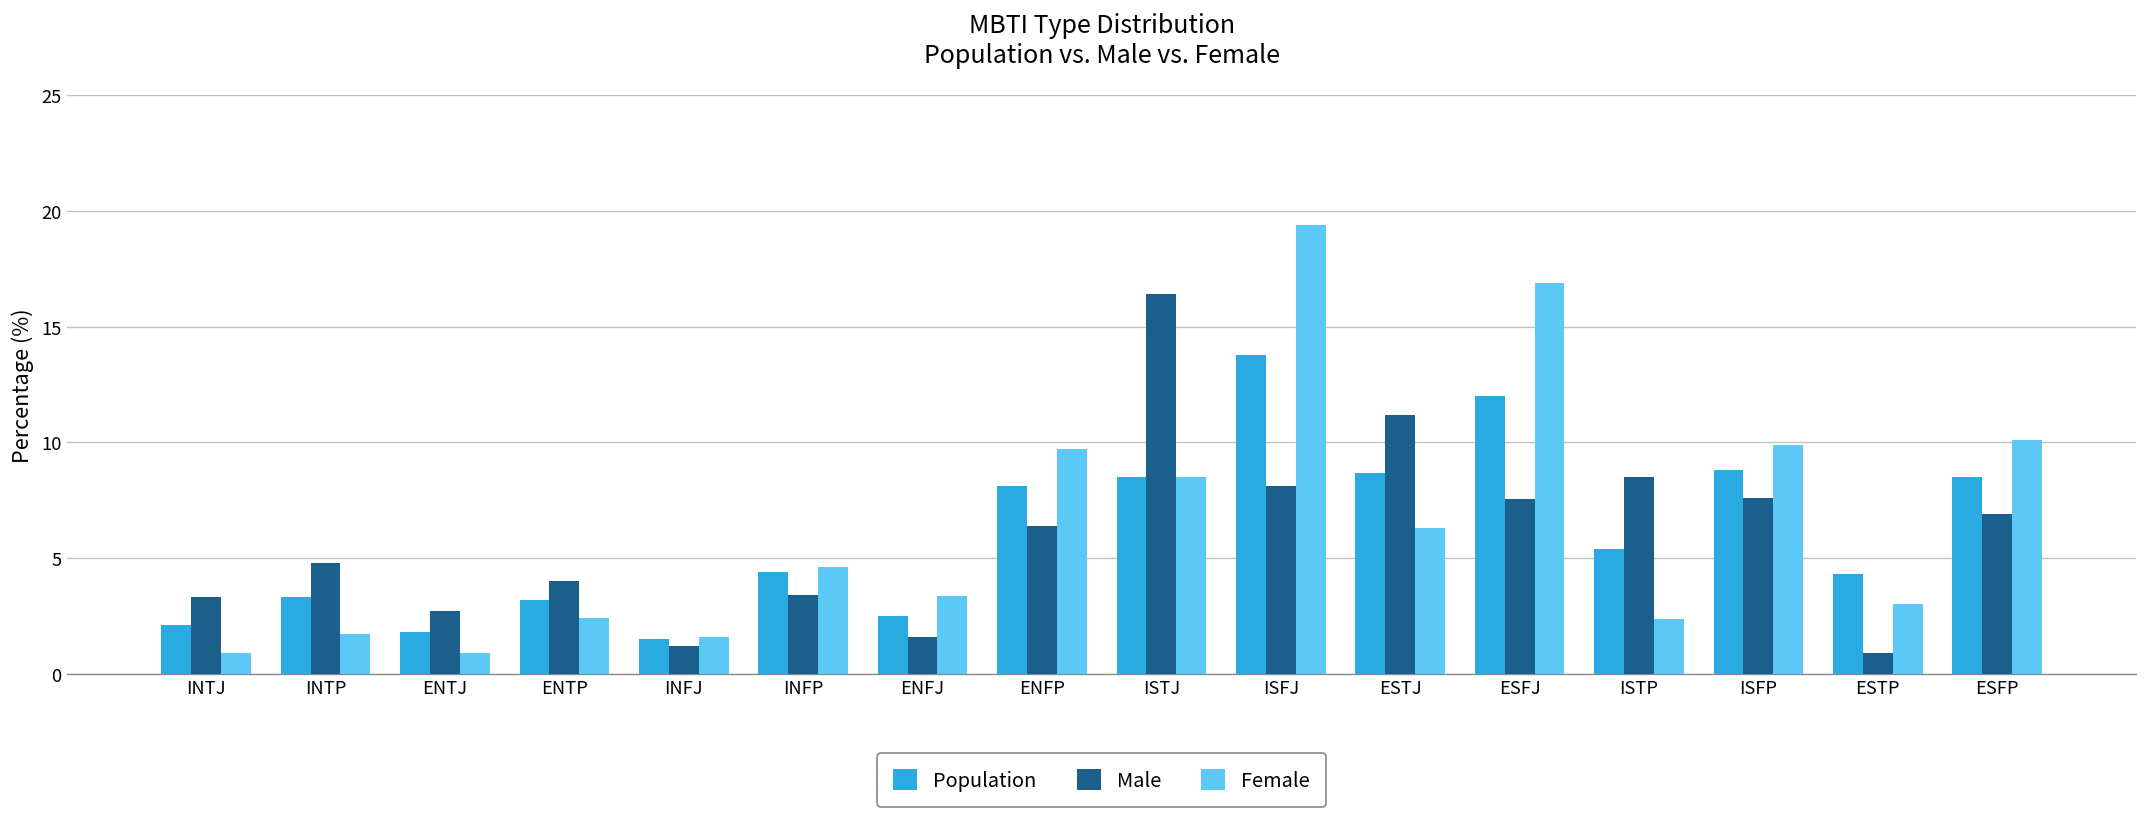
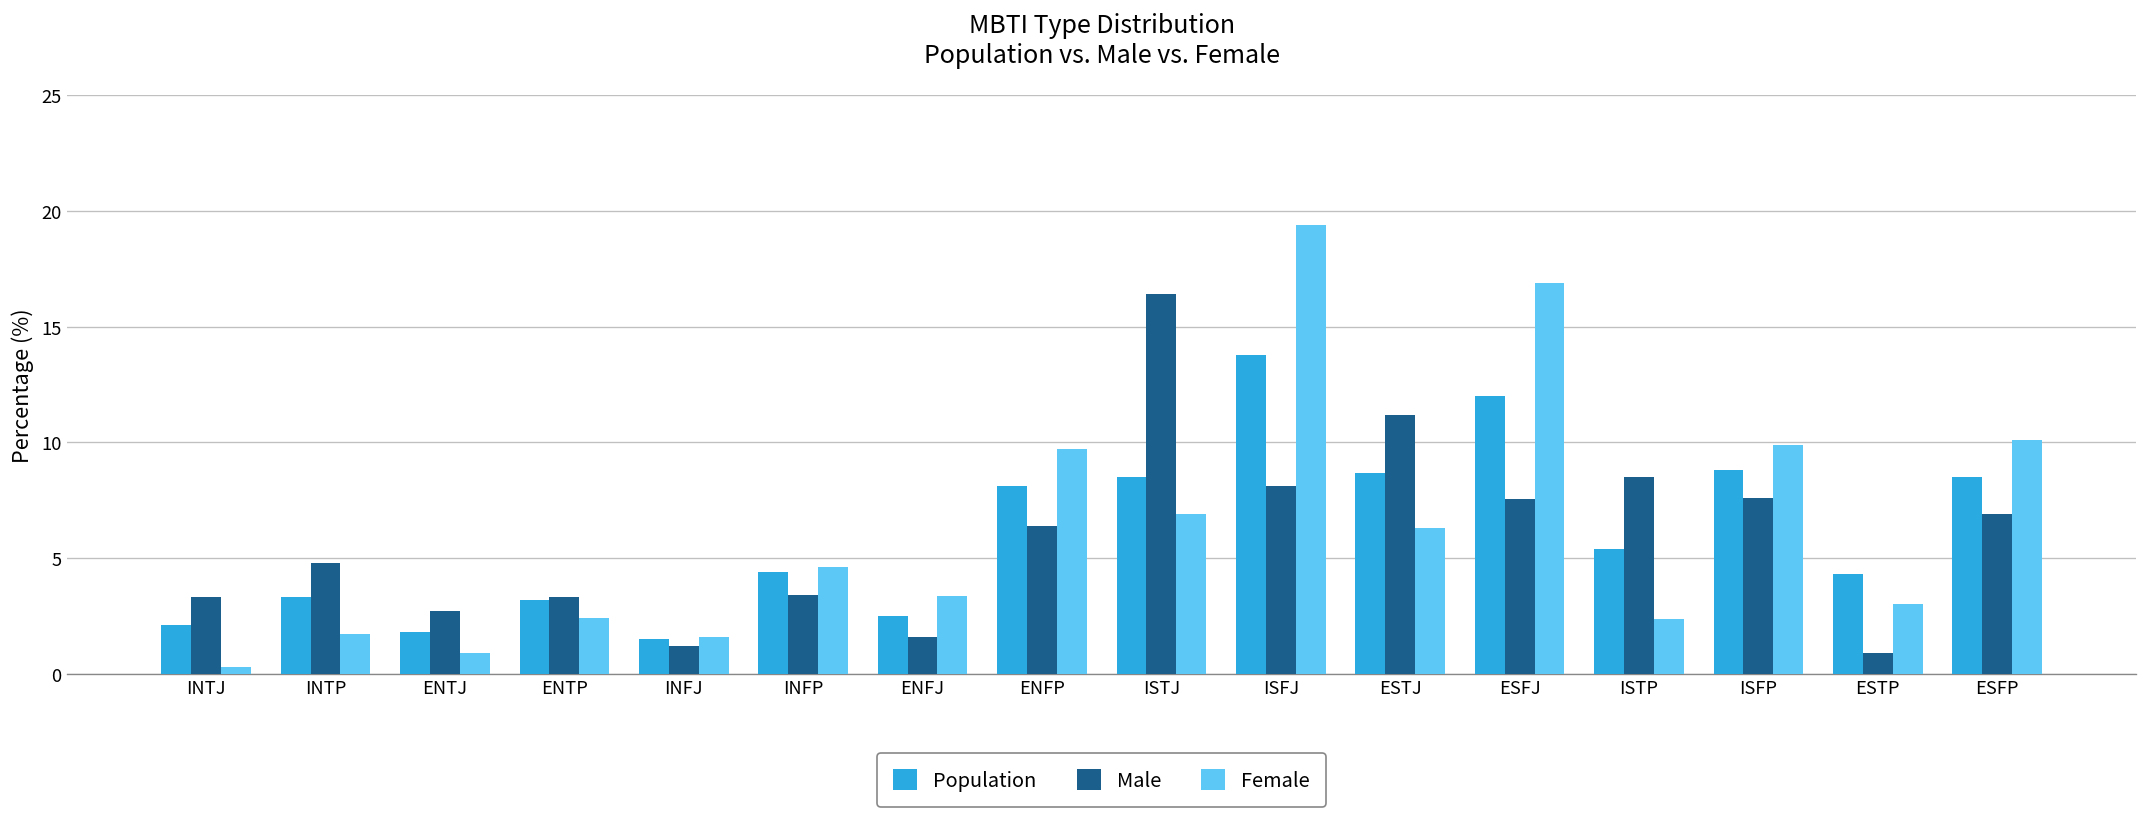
  {
    "Population": {
      "INTJ": 2.1,
      "INTP": 3.3,
      "ENTJ": 1.8,
      "ENTP": 3.2,
      "INFJ": 1.5,
      "INFP": 4.4,
      "ENFJ": 2.5,
      "ENFP": 8.1,
      "ISTJ": 8.5,
      "ISFJ": 13.8,
      "ESTJ": 8.7,
      "ESFJ": 12.0,
      "ISTP": 5.4,
      "ISFP": 8.8,
      "ESTP": 4.3,
      "ESFP": 8.5
    },
    "Male": {
      "INTJ": 3.3,
      "INTP": 4.8,
      "ENTJ": 2.7,
-     "ENTP": 4.0,
+     "ENTP": 3.3,
      "INFJ": 1.2,
      "INFP": 3.4,
      "ENFJ": 1.6,
      "ENFP": 6.4,
      "ISTJ": 16.4,
      "ISFJ": 8.1,
      "ESTJ": 11.2,
      "ESFJ": 7.6,
      "ISTP": 8.5,
      "ISFP": 7.6,
      "ESTP": 0.9,
      "ESFP": 6.9
    },
    "Female": {
-     "INTJ": 0.9,
+     "INTJ": 0.3,
      "INTP": 1.7,
      "ENTJ": 0.9,
      "ENTP": 2.4,
      "INFJ": 1.6,
      "INFP": 4.6,
      "ENFJ": 3.4,
      "ENFP": 9.7,
-     "ISTJ": 8.5,
+     "ISTJ": 6.9,
      "ISFJ": 19.4,
      "ESTJ": 6.3,
      "ESFJ": 16.9,
      "ISTP": 2.4,
      "ISFP": 9.9,
      "ESTP": 3.0,
      "ESFP": 10.1
    }
  }
